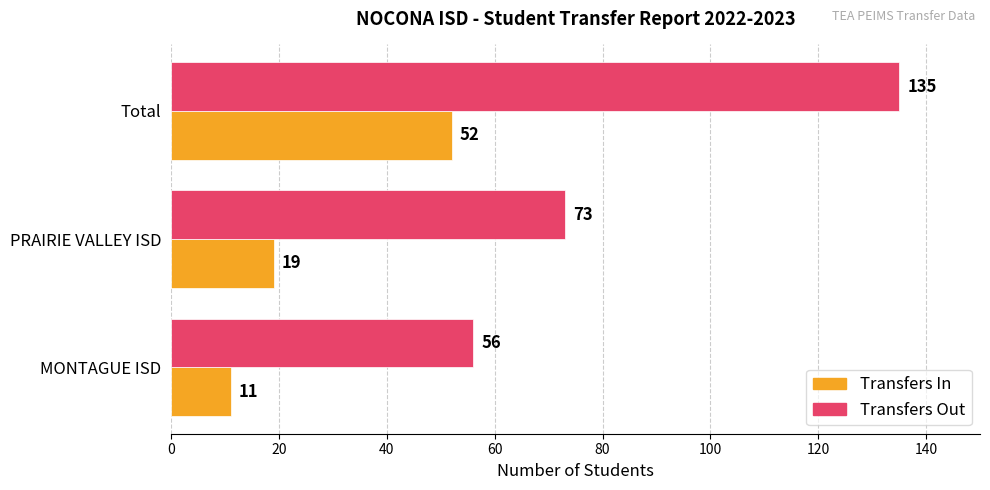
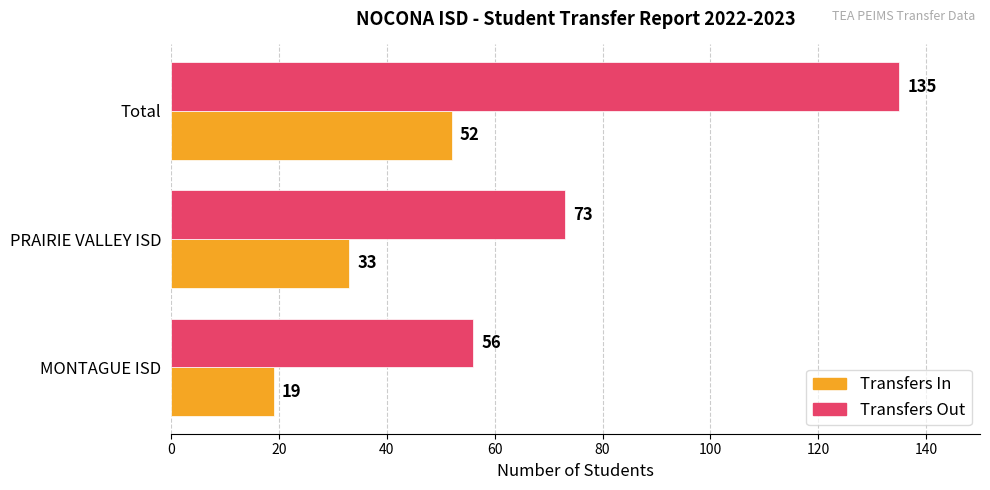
  {
    "Transfers In": {
      "Total": 52,
-     "PRAIRIE VALLEY ISD": 19,
-     "MONTAGUE ISD": 11
+     "PRAIRIE VALLEY ISD": 33,
+     "MONTAGUE ISD": 19
    },
    "Transfers Out": {
      "Total": 135,
      "PRAIRIE VALLEY ISD": 73,
      "MONTAGUE ISD": 56
    }
  }
